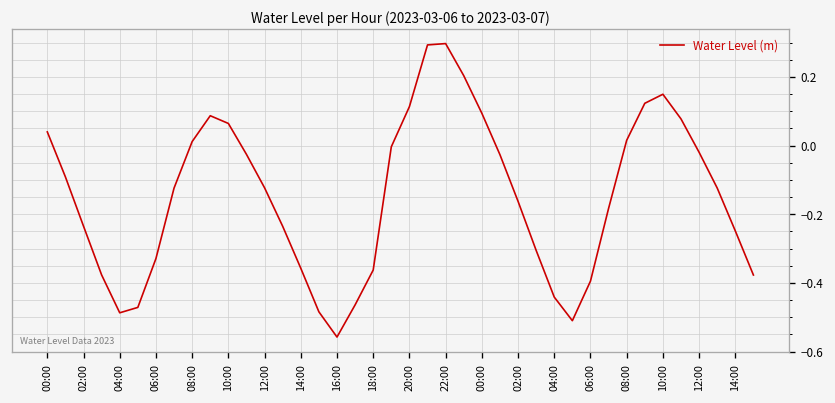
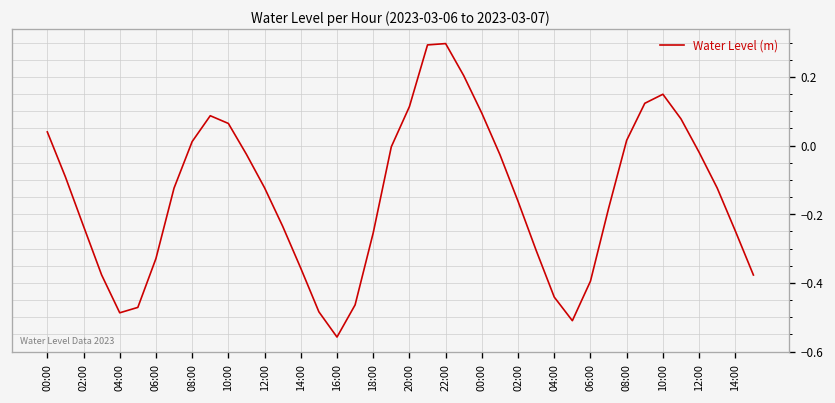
  {
    "16:00": -0.56,
-   "18:00": -0.36,
+   "18:00": -0.25,
    "20:00": 0.11,
    "22:00": 0.30
  }
